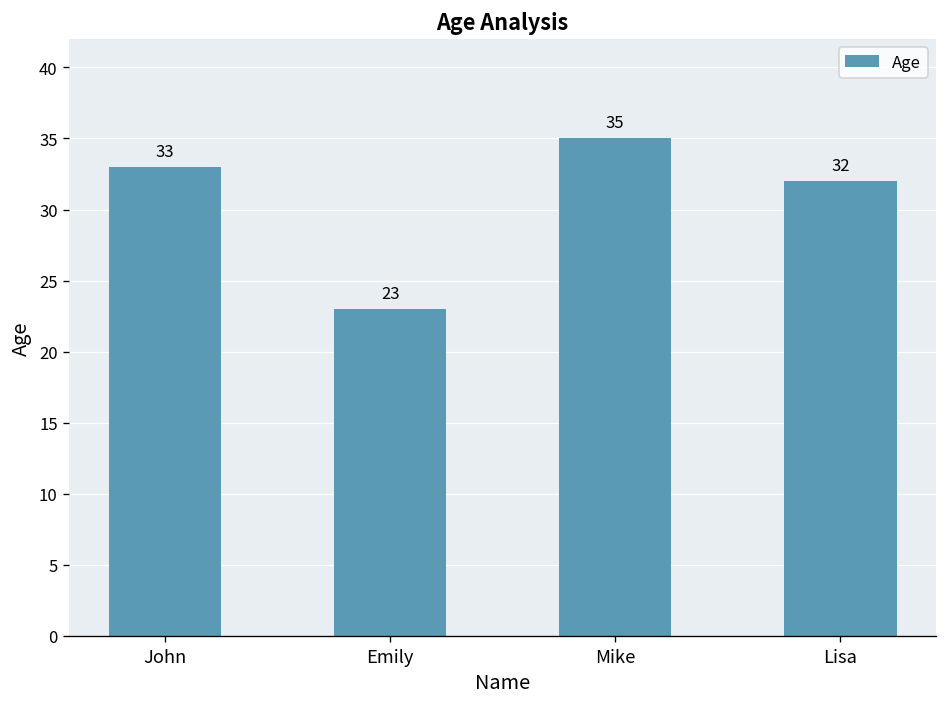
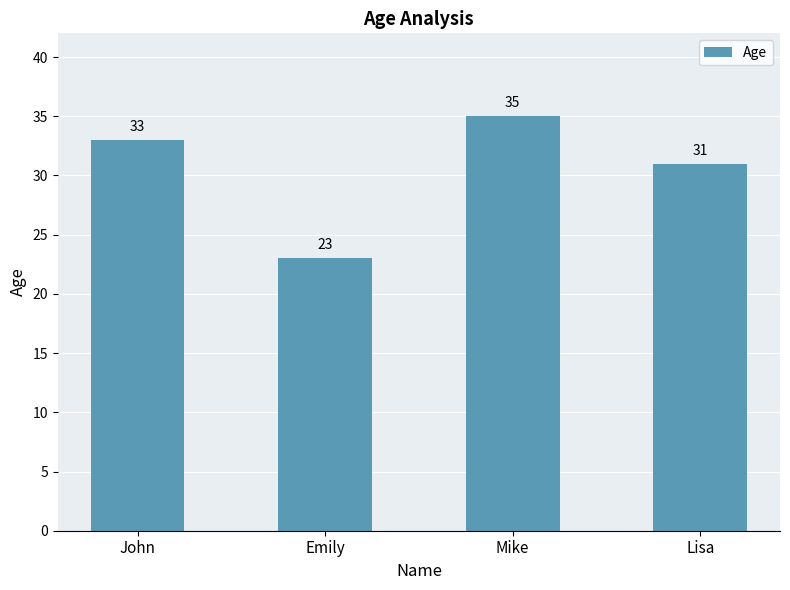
  {
    "John": 33,
    "Emily": 23,
    "Mike": 35,
-   "Lisa": 32
+   "Lisa": 31
  }
